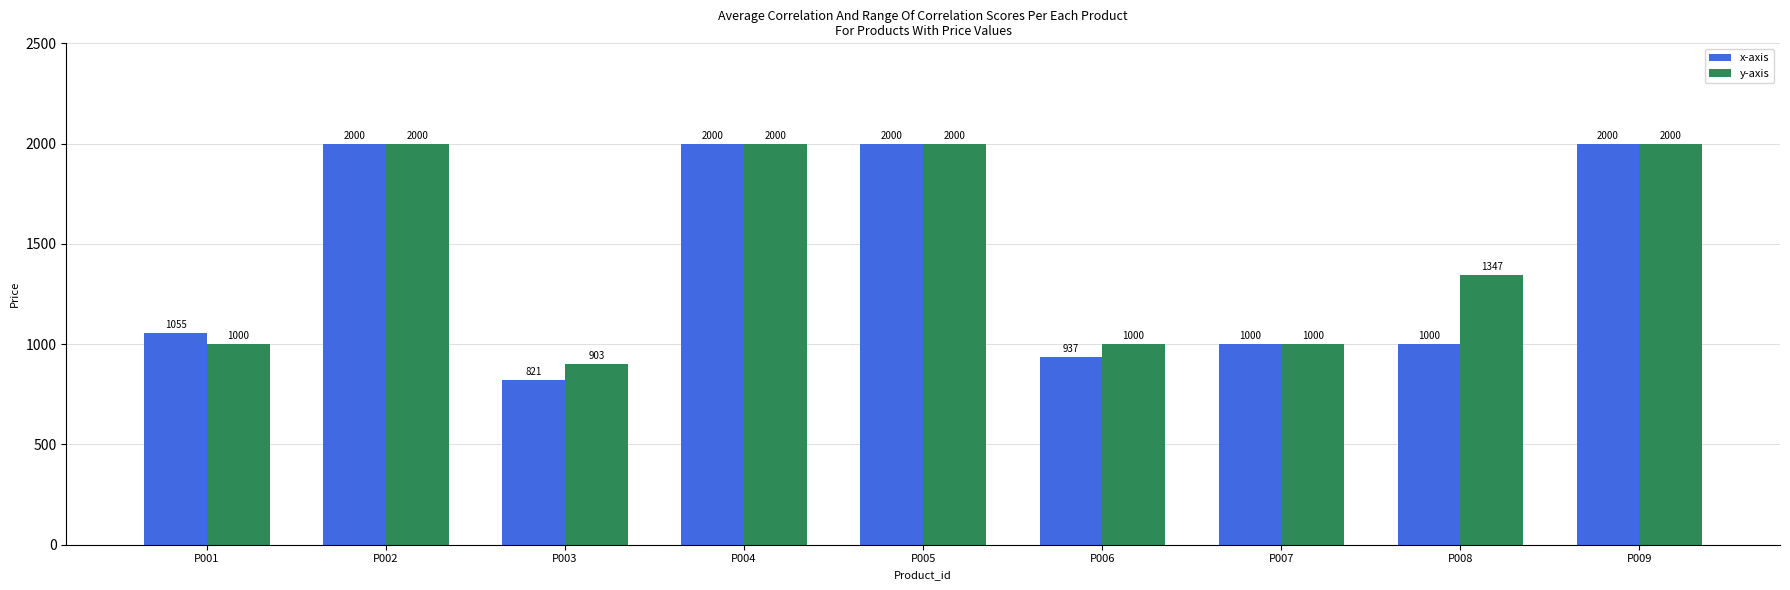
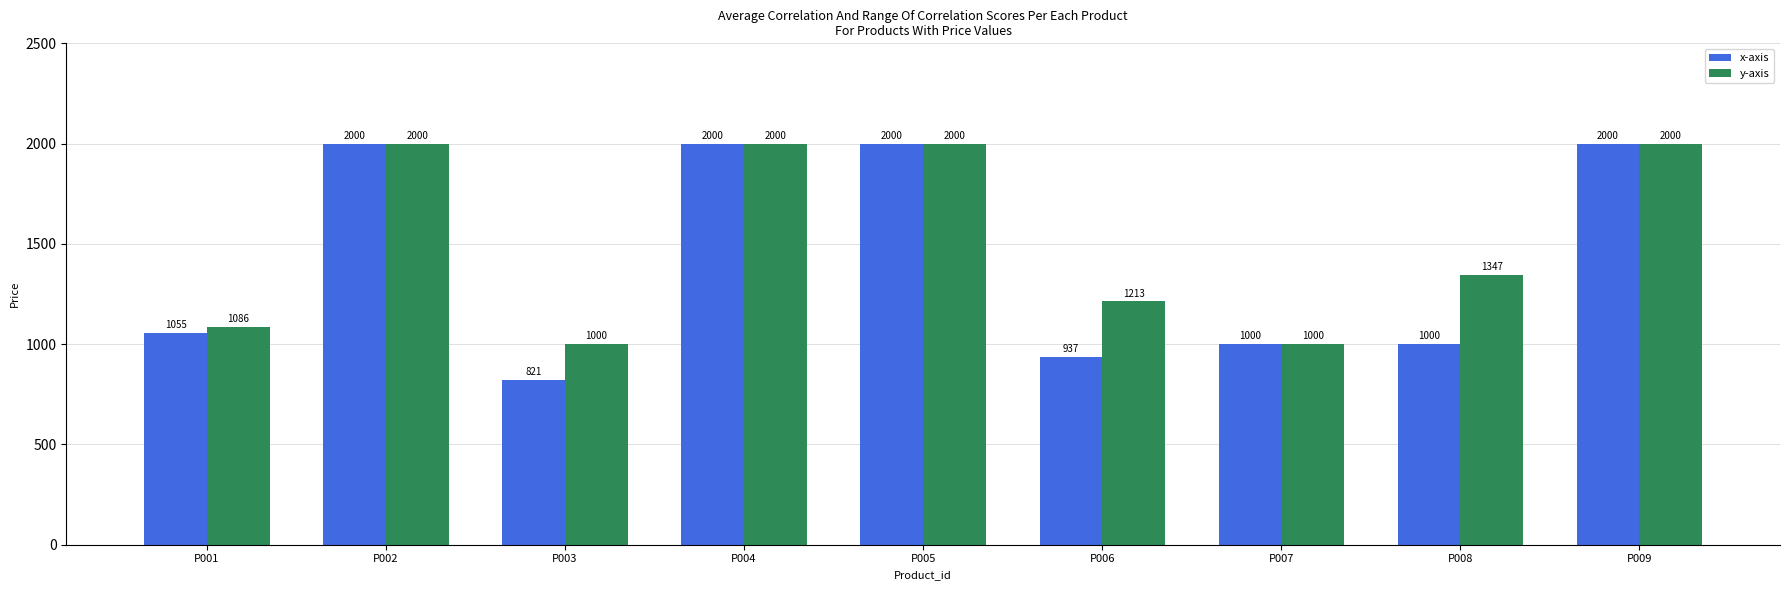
  {
    "x-axis": {
      "P001": 1055,
      "P002": 2000,
      "P003": 821,
      "P004": 2000,
      "P005": 2000,
      "P006": 937,
      "P007": 1000,
      "P008": 1000,
      "P009": 2000
    },
    "y-axis": {
-     "P001": 1000,
+     "P001": 1086,
      "P002": 2000,
-     "P003": 903,
+     "P003": 1000,
      "P004": 2000,
      "P005": 2000,
-     "P006": 1000,
+     "P006": 1213,
      "P007": 1000,
      "P008": 1347,
      "P009": 2000
    }
  }
